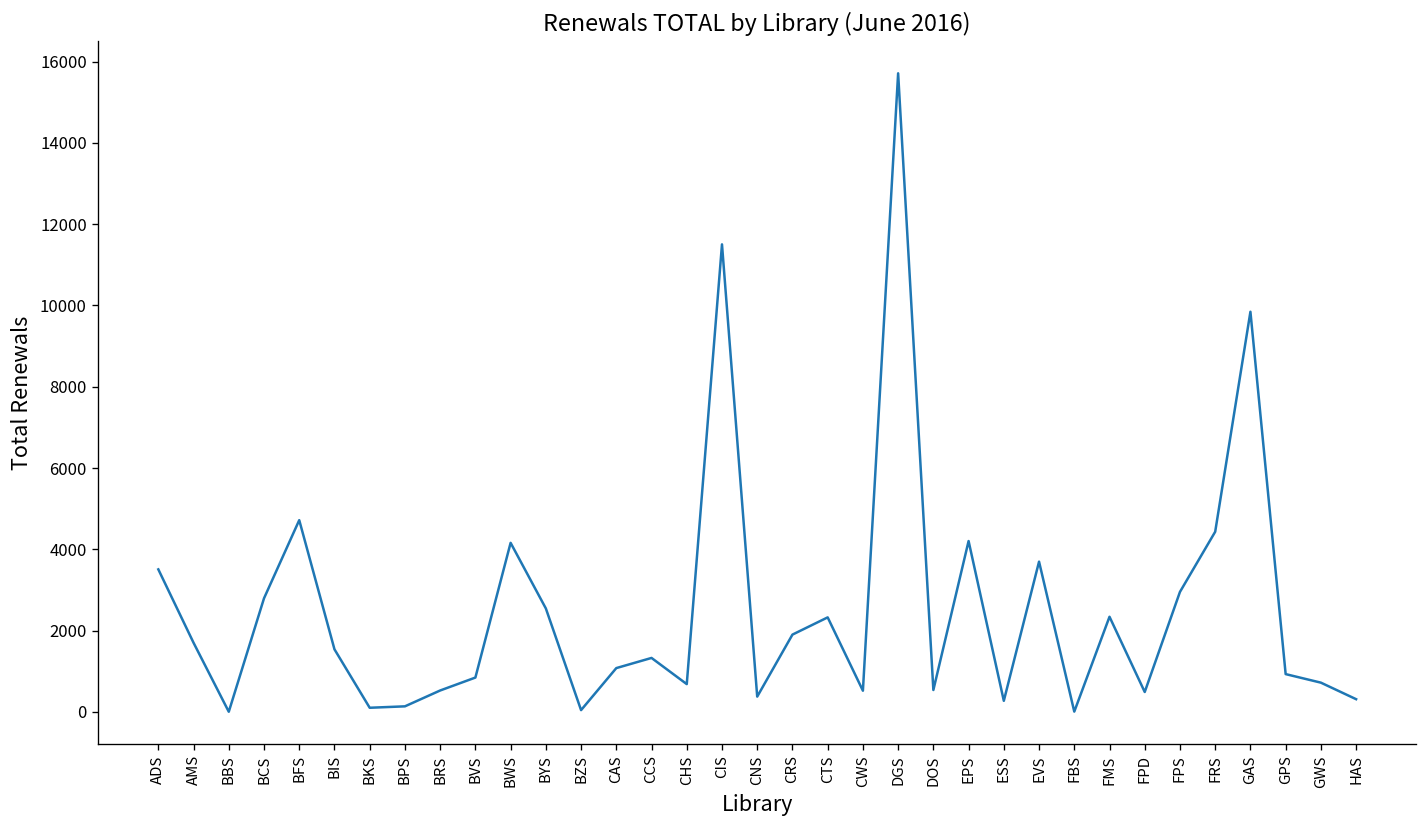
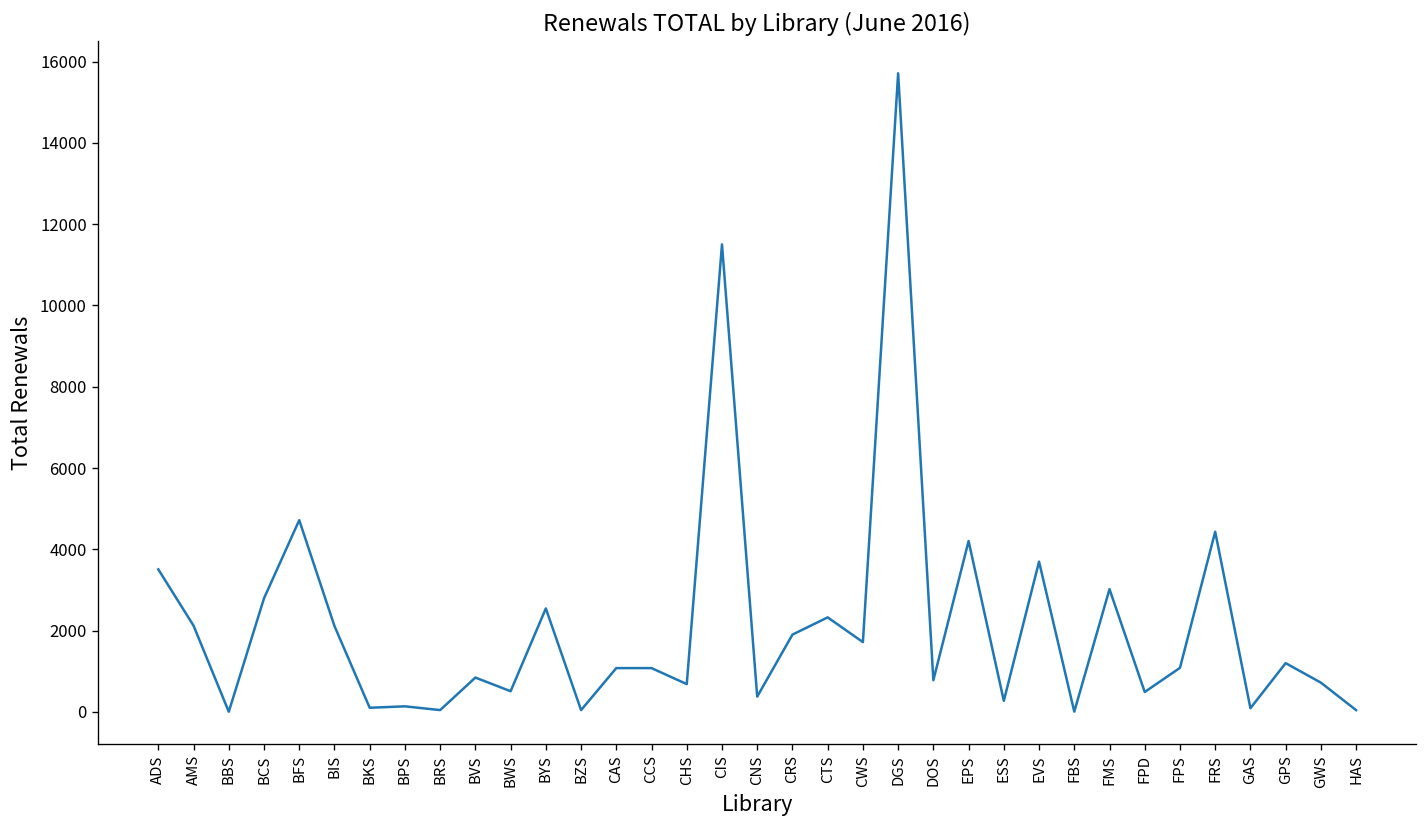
  {
    "ADS": 3500,
-   "AMS": 1700,
+   "AMS": 2100,
    "BBS": 0,
    "BCS": 2800,
    "BFS": 4700,
-   "BIS": 1500,
+   "BIS": 2100,
    "BKS": 100,
    "BPS": 100,
-   "BRS": 500,
+   "BRS": 0,
    "BVS": 800,
-   "BWS": 4200,
+   "BWS": 500,
    "BYS": 2500,
    "BZS": 0,
    "CAS": 1100,
-   "CCS": 1300,
+   "CCS": 1100,
    "CHS": 700,
    "CIS": 11500,
    "CNS": 400,
    "CRS": 1900,
    "CTS": 2300,
-   "CWS": 500,
+   "CWS": 1700,
    "DGS": 15700,
-   "DOS": 500,
+   "DOS": 800,
    "EPS": 4200,
    "ESS": 300,
    "EVS": 3700,
    "FBS": 0,
-   "FMS": 2300,
+   "FMS": 3000,
    "FPD": 500,
-   "FPS": 3000,
+   "FPS": 1100,
    "FRS": 4400,
-   "GAS": 9800,
-   "GPS": 900,
+   "GAS": 100,
+   "GPS": 1200,
    "GWS": 700,
-   "HAS": 300
+   "HAS": 0
  }
